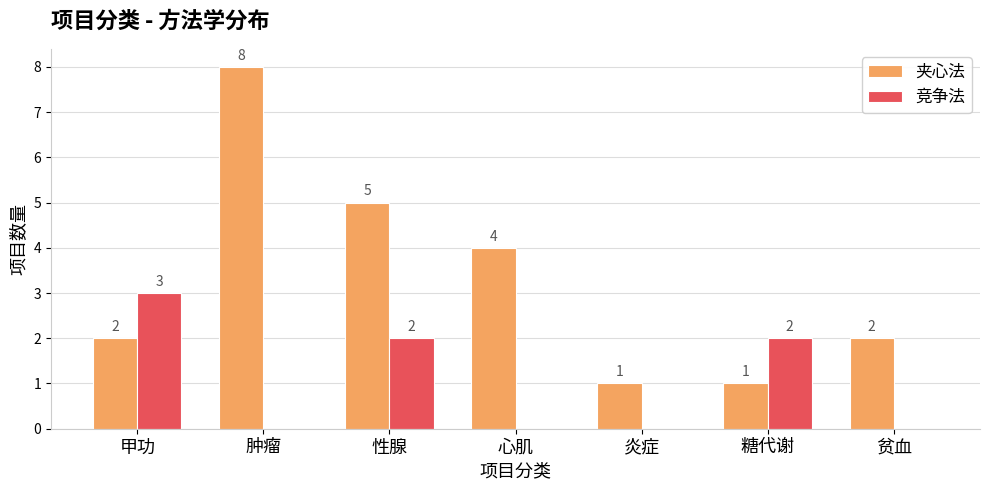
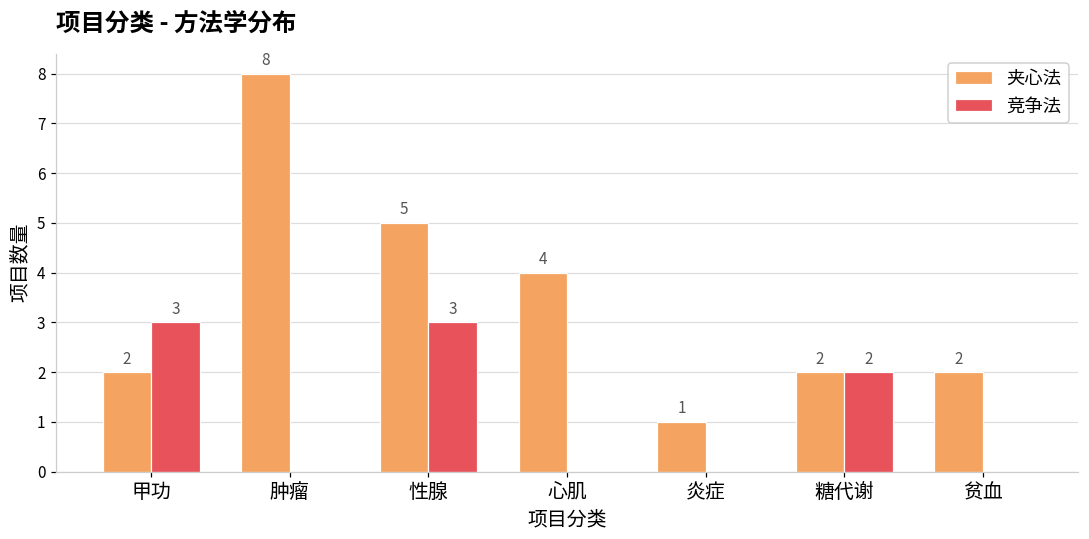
  {
    "夹心法": {
      "甲功": 2,
      "肿瘤": 8,
      "性腺": 5,
      "心肌": 4,
      "炎症": 1,
-     "糖代谢": 1,
+     "糖代谢": 2,
      "贫血": 2
    },
    "竞争法": {
      "甲功": 3,
-     "性腺": 2,
+     "性腺": 3,
      "糖代谢": 2
    }
  }
